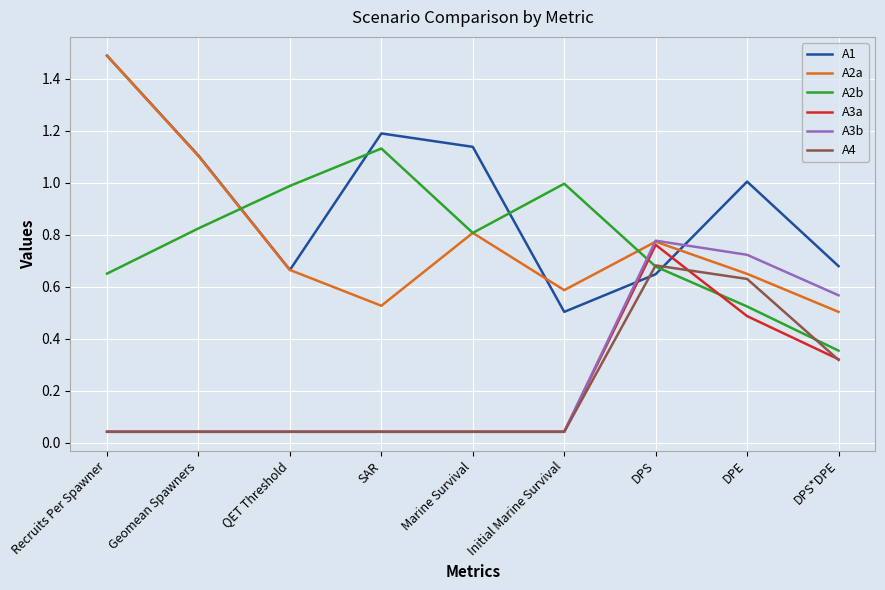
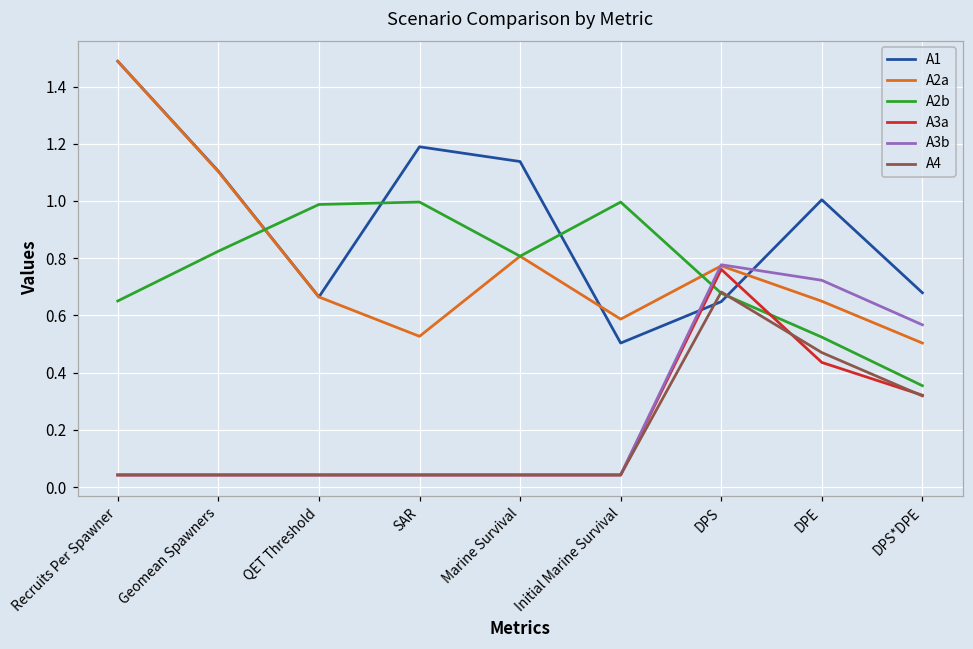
  {
    "A1": {
      "SAR": 1.19,
      "Marine Survival": 1.14,
      "Initial Marine Survival": 0.50,
      "DPS": 0.65,
      "DPE": 1.00,
      "DPS*DPE": 0.68
    },
    "A2a": {
      "SAR": 0.53,
      "Initial Marine Survival": 0.59,
      "DPE": 0.65,
      "DPS*DPE": 0.50
    },
    "A2b": {
      "Recruits Per Spawner": 0.65,
      "Geomean Spawners": 0.82,
      "QET Threshold": 0.99,
-     "SAR": 1.13,
+     "SAR": 1.00,
      "Initial Marine Survival": 1.00,
      "DPE": 0.52,
      "DPS*DPE": 0.35
    },
    "A3a": {
      "DPS": 0.76,
-     "DPE": 0.49
+     "DPE": 0.44
    },
    "A3b": {
      "DPE": 0.72,
      "DPS*DPE": 0.57
    },
    "A4": {
-     "DPE": 0.63
+     "DPE": 0.47
    }
  }
